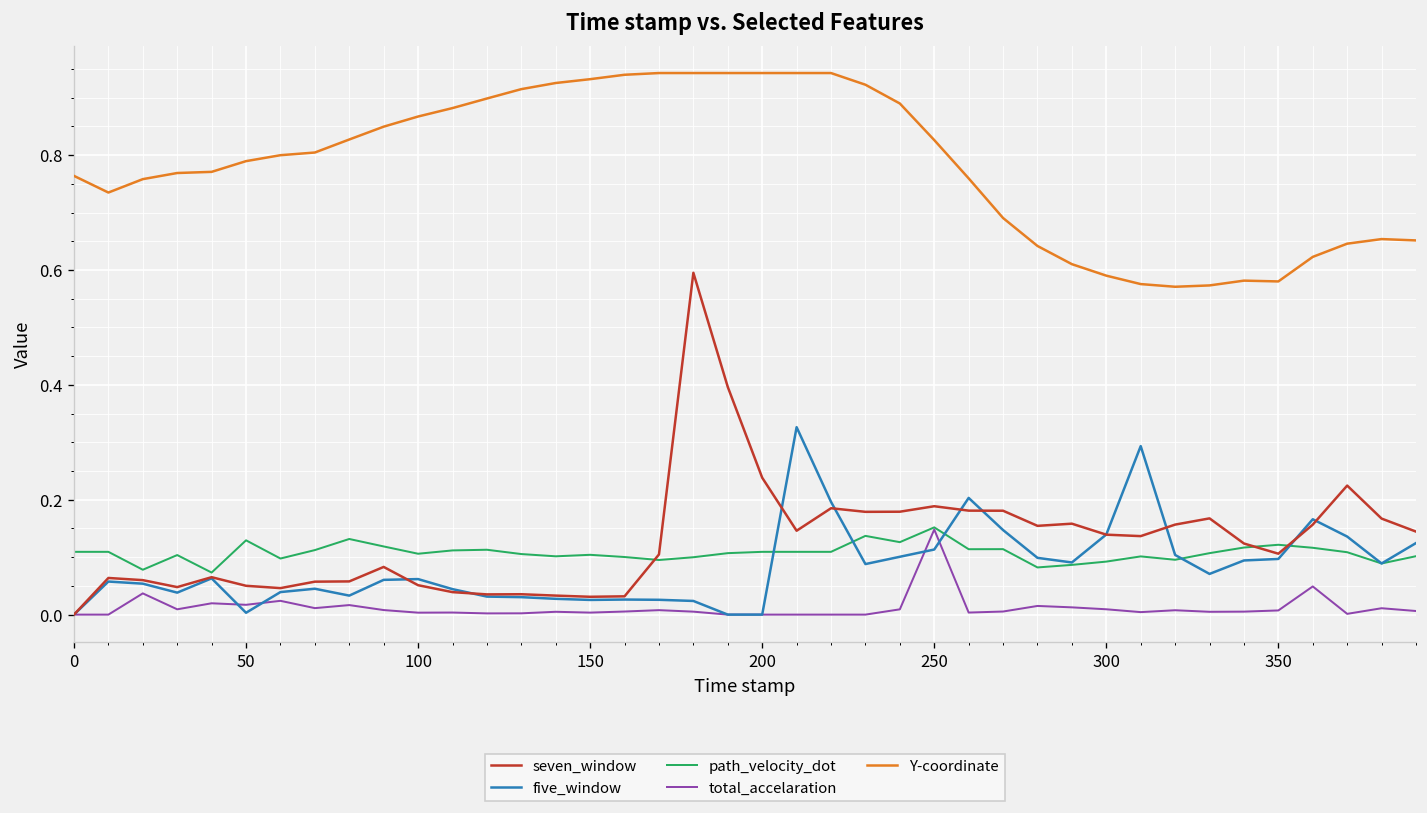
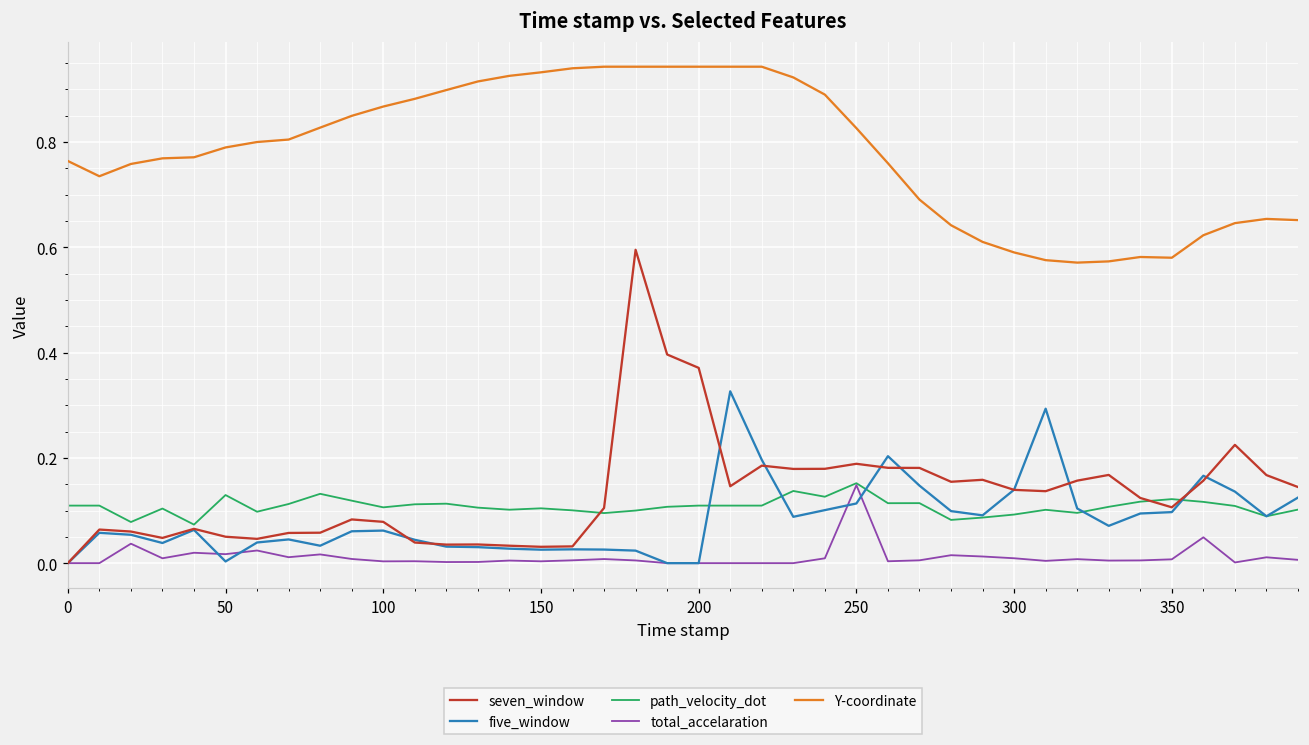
  {
    "seven_window": {
      "50": 0.05,
-     "100": 0.05,
+     "100": 0.08,
      "150": 0.03,
-     "200": 0.24,
+     "200": 0.37,
      "250": 0.19,
      "350": 0.11
    },
    "five_window": {
      "50": 0.00,
      "100": 0.06,
      "150": 0.03,
      "250": 0.11,
      "350": 0.10
    },
    "path_velocity_dot": {
      "0": 0.11,
      "50": 0.13,
      "100": 0.11,
      "150": 0.10,
      "200": 0.11,
      "300": 0.09,
      "350": 0.12
    },
    "total_accelaration": {
      "50": 0.02,
      "100": 0.00,
      "150": 0.00,
      "300": 0.01,
      "350": 0.01
    },
    "Y-coordinate": {
      "0": 0.76,
      "50": 0.79,
      "100": 0.87,
      "150": 0.93,
      "200": 0.94,
      "250": 0.83,
      "300": 0.59,
      "350": 0.58
    }
  }
